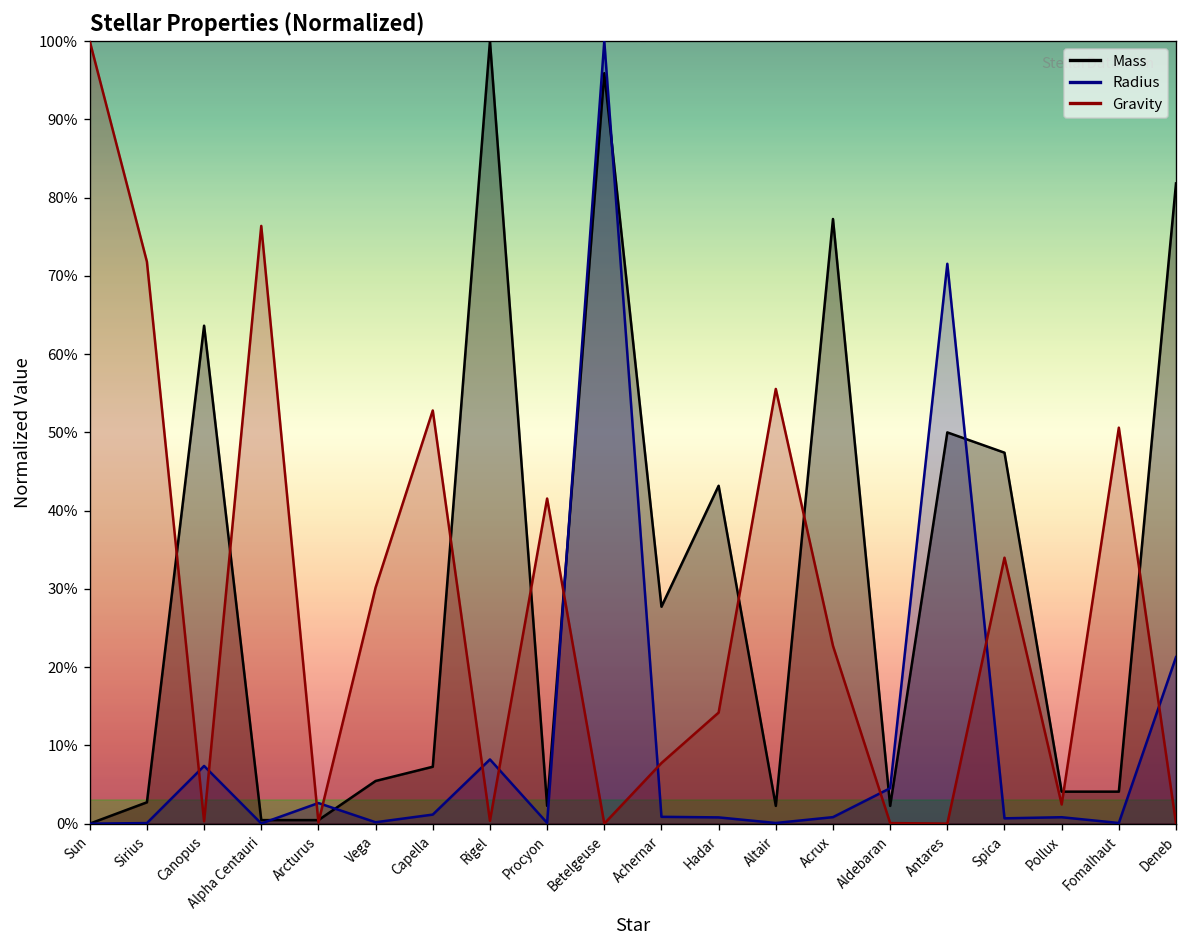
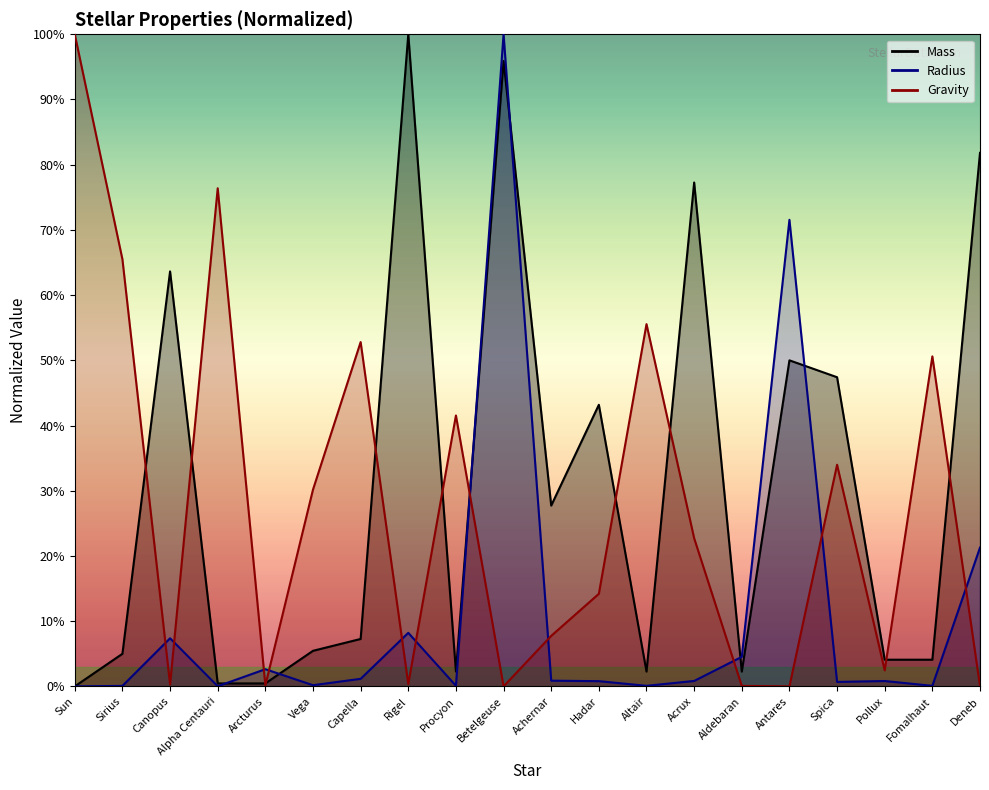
  {
    "Mass": {
-     "Sirius": "3%",
+     "Sirius": "5%",
      "Canopus": "64%",
      "Alpha Centauri": "0%",
      "Vega": "5%",
      "Capella": "7%",
      "Rigel": "100%",
      "Procyon": "2%",
      "Betelgeuse": "96%",
      "Achernar": "28%",
      "Hadar": "43%",
      "Altair": "2%",
      "Acrux": "77%",
      "Aldebaran": "2%",
      "Antares": "50%",
      "Spica": "47%",
      "Pollux": "4%",
      "Fomalhaut": "4%",
      "Deneb": "82%"
    },
    "Radius": {
      "Sirius": "0%",
      "Canopus": "7%",
      "Alpha Centauri": "0%",
      "Arcturus": "3%",
      "Vega": "0%",
      "Capella": "1%",
      "Rigel": "8%",
      "Procyon": "0%",
      "Betelgeuse": "100%",
      "Achernar": "1%",
      "Hadar": "1%",
      "Altair": "0%",
      "Acrux": "1%",
      "Aldebaran": "5%",
      "Antares": "72%",
      "Spica": "1%",
      "Pollux": "1%",
      "Fomalhaut": "0%",
      "Deneb": "21%"
    },
    "Gravity": {
      "Sun": "100%",
-     "Sirius": "72%",
+     "Sirius": "65%",
      "Canopus": "0%",
      "Alpha Centauri": "76%",
      "Vega": "30%",
      "Capella": "53%",
      "Rigel": "0%",
      "Procyon": "42%",
      "Betelgeuse": "0%",
      "Achernar": "8%",
      "Hadar": "14%",
      "Altair": "56%",
      "Acrux": "23%",
      "Aldebaran": "0%",
      "Antares": "0%",
      "Spica": "34%",
      "Pollux": "2%",
      "Fomalhaut": "51%",
      "Deneb": "0%"
    }
  }
